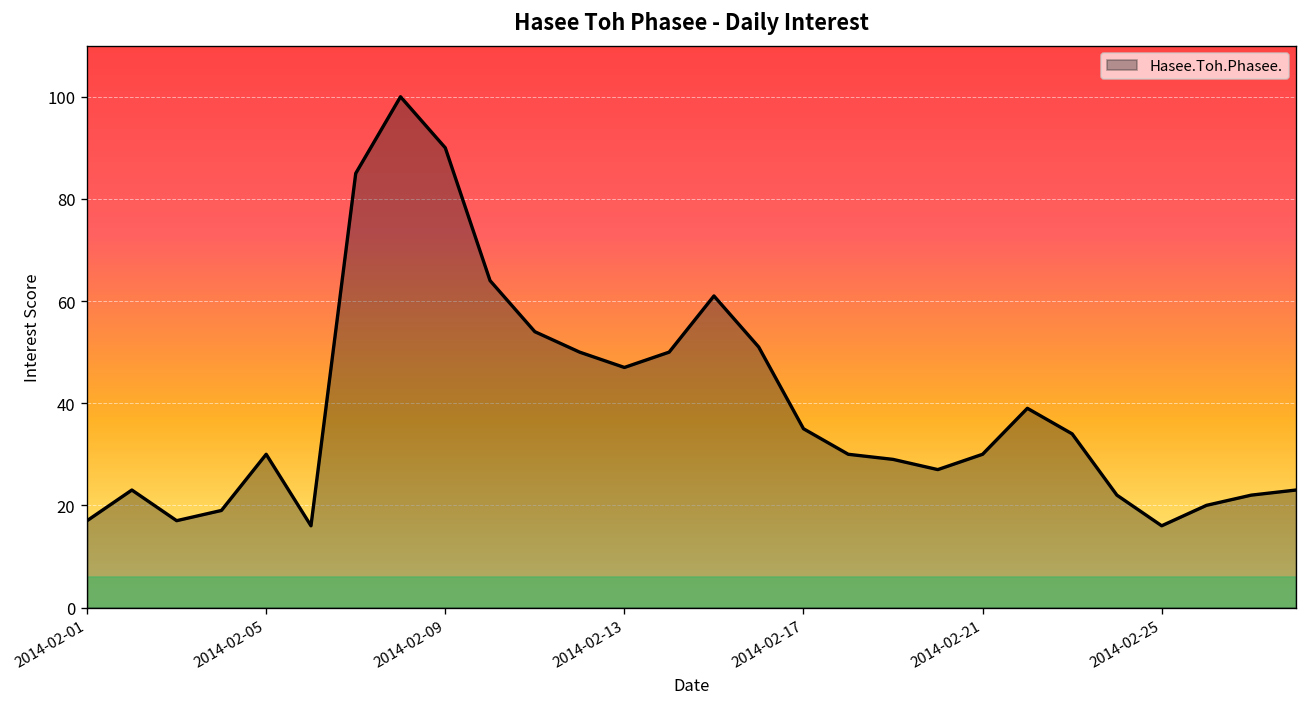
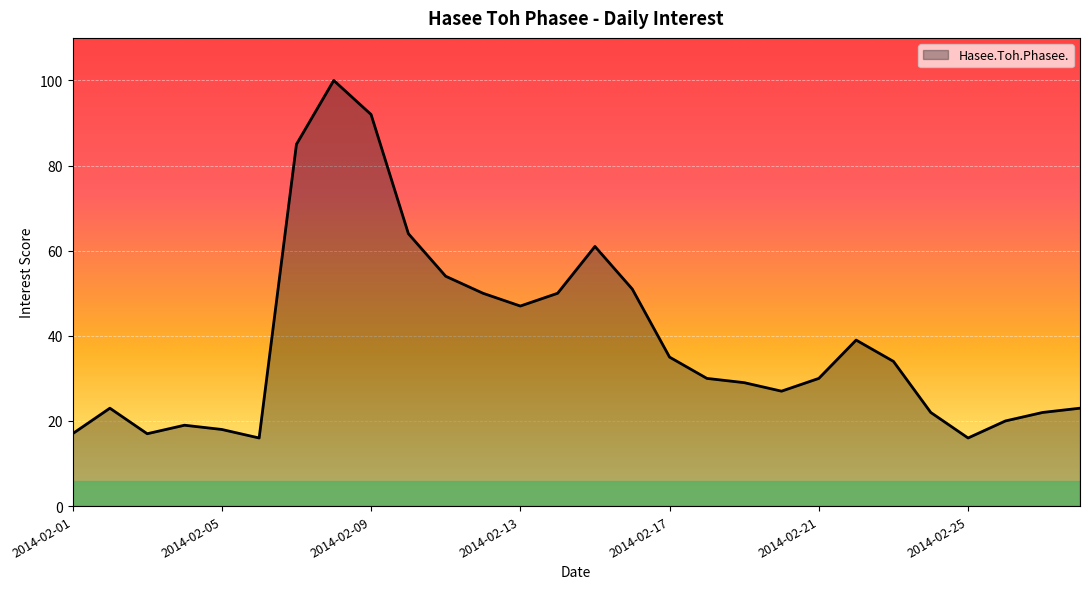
  {
    "2014-02-01": 17,
-   "2014-02-05": 30,
-   "2014-02-09": 90,
+   "2014-02-05": 18,
+   "2014-02-09": 92,
    "2014-02-13": 47,
    "2014-02-17": 35,
    "2014-02-21": 30,
    "2014-02-25": 16
  }
